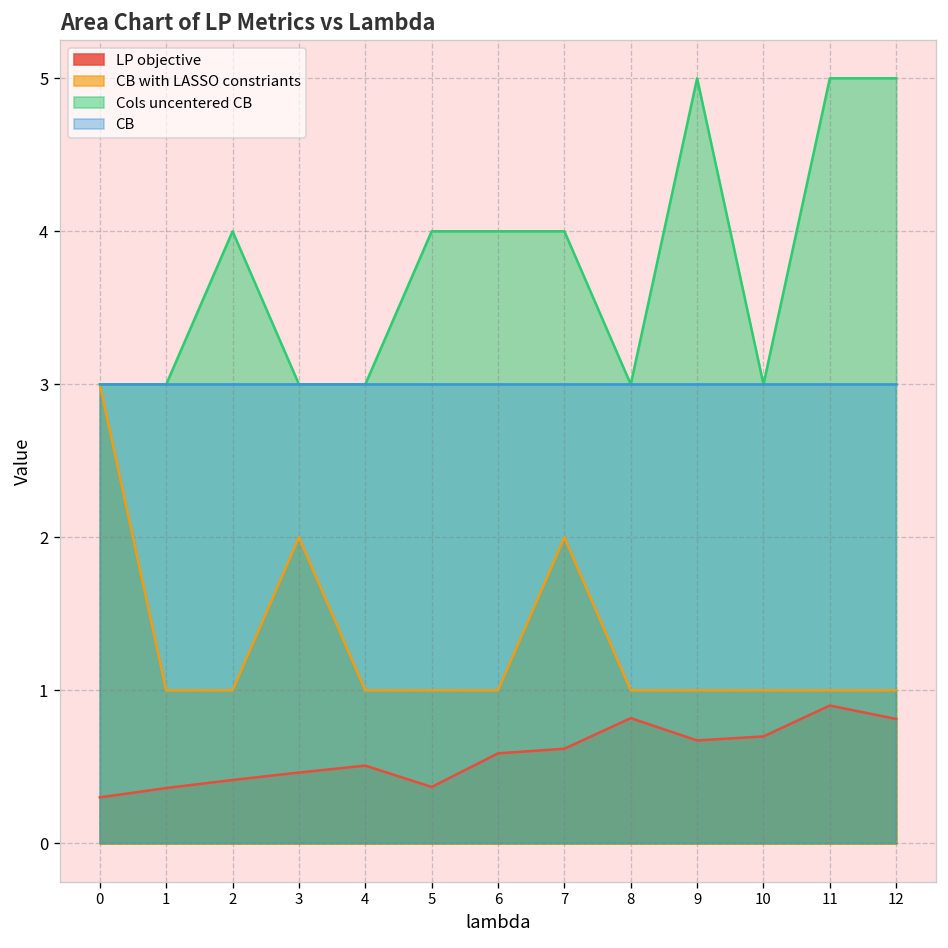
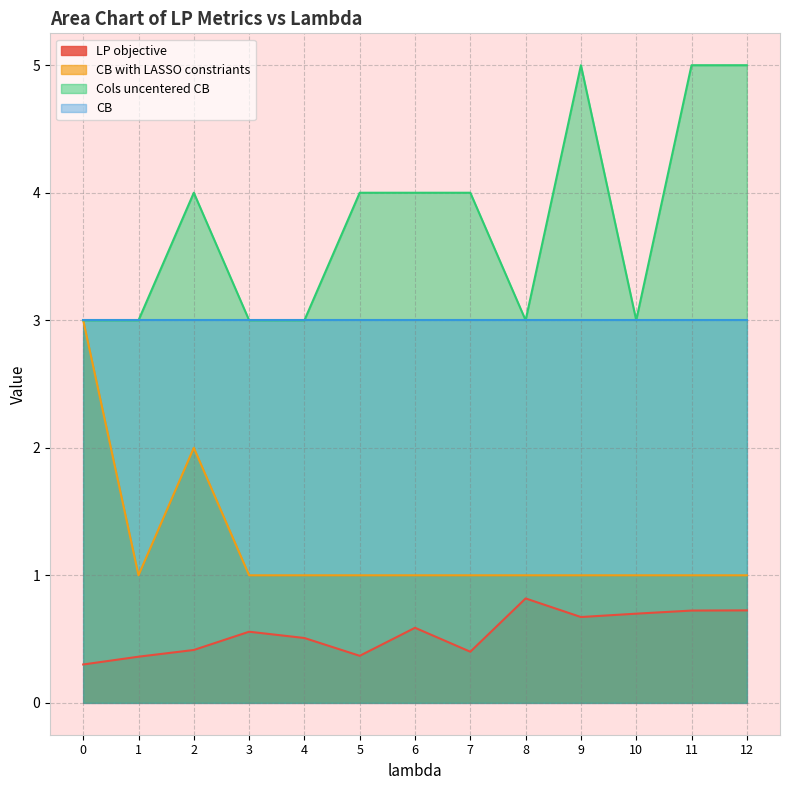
  {
    "LP objective": {
      "0": 0.30,
      "1": 0.36,
      "2": 0.41,
-     "3": 0.46,
+     "3": 0.56,
      "4": 0.51,
      "5": 0.37,
      "6": 0.59,
-     "7": 0.62,
+     "7": 0.40,
      "8": 0.82,
      "9": 0.67,
      "10": 0.70,
-     "11": 0.90,
-     "12": 0.81
+     "11": 0.72,
+     "12": 0.72
    },
    "CB with LASSO constriants": {
      "1": 1,
-     "2": 1,
-     "3": 2,
+     "2": 2,
+     "3": 1,
      "4": 1,
      "5": 1,
      "6": 1,
-     "7": 2,
+     "7": 1,
      "8": 1,
      "9": 1,
      "10": 1,
      "11": 1,
      "12": 1
    },
    "Cols uncentered CB": {
      "2": 4.00,
      "5": 4.00,
      "6": 4.00,
      "7": 4.00,
      "9": 5.00,
      "11": 5.00,
      "12": 5.00
    },
    "CB": {
      "2": 3.00,
      "5": 3.00,
      "6": 3.00,
      "7": 3.00,
      "9": 3.00,
      "11": 3.00,
      "12": 3.00
    }
  }
